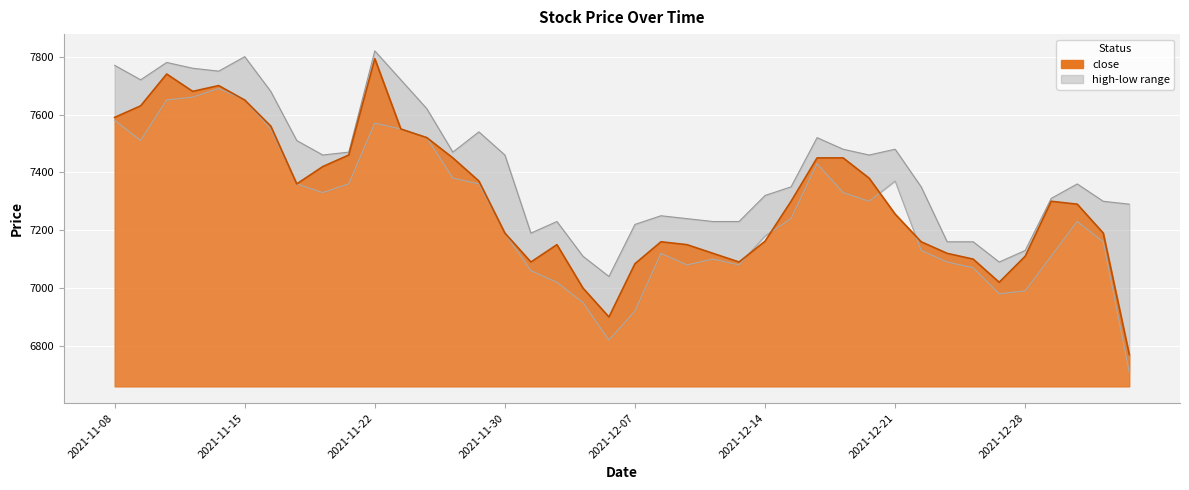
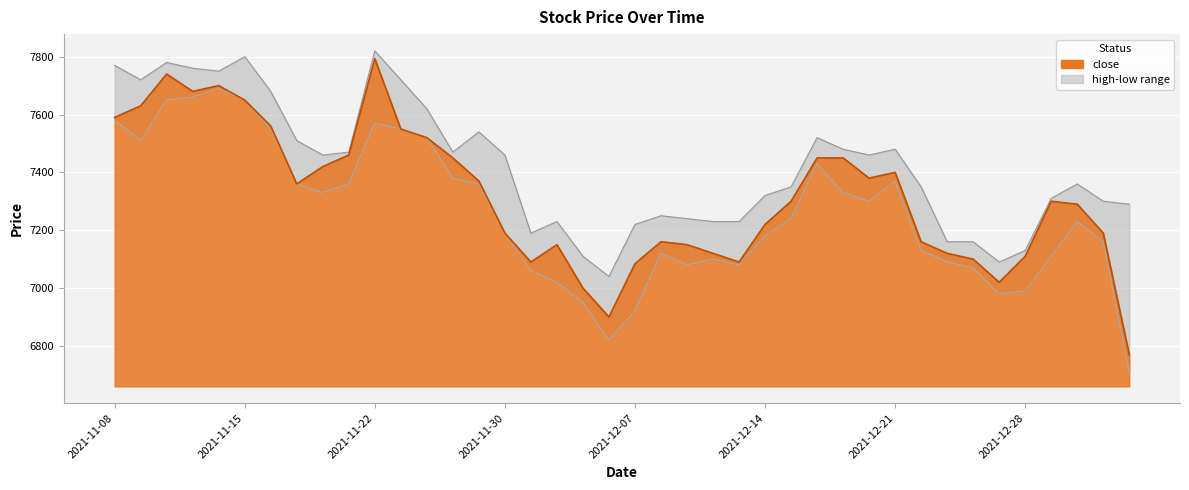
  {
    "close": {
      "2021-11-08": 7590,
      "2021-11-22": 7790,
      "2021-12-07": 7080,
-     "2021-12-14": 7160,
-     "2021-12-21": 7260,
+     "2021-12-14": 7220,
+     "2021-12-21": 7400,
      "2021-12-28": 7110
    }
  }
